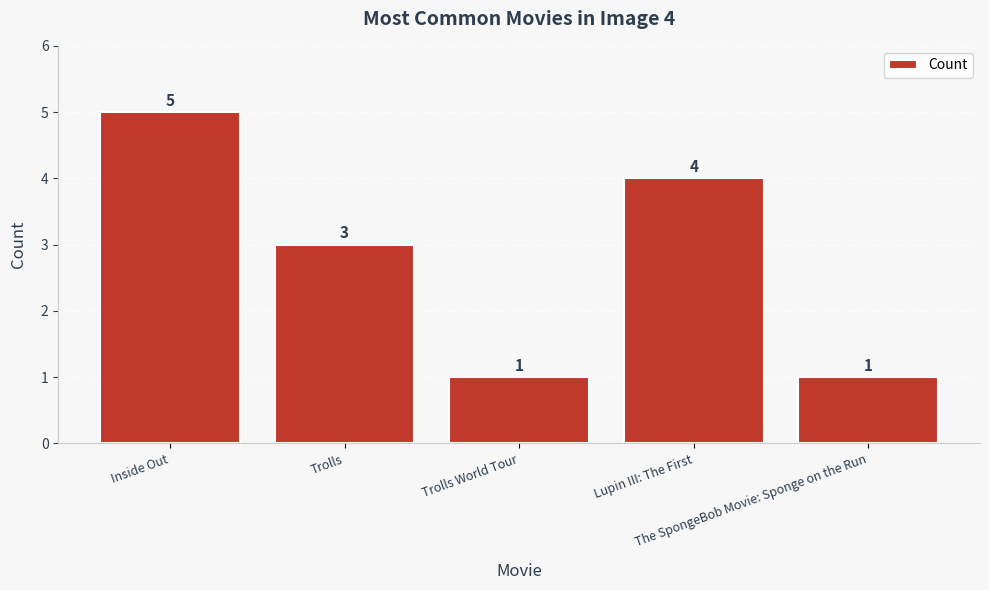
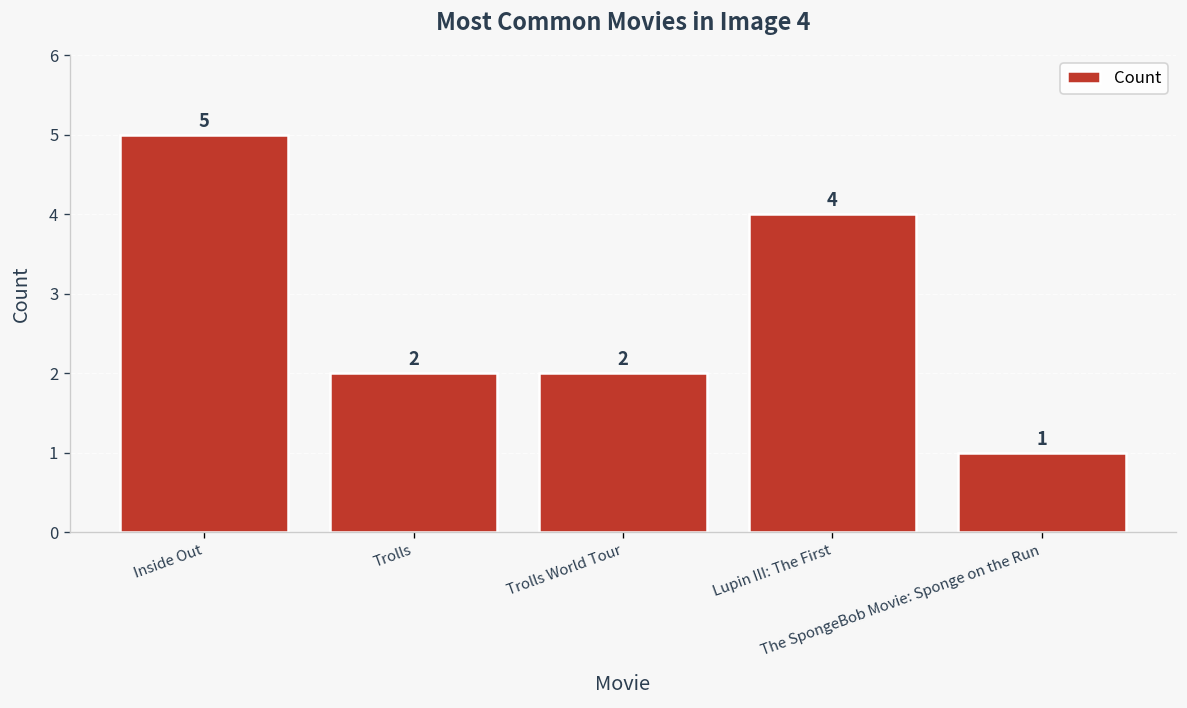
  {
    "Inside Out": 5,
-   "Trolls": 3,
-   "Trolls World Tour": 1,
+   "Trolls": 2,
+   "Trolls World Tour": 2,
    "Lupin III: The First": 4,
    "The SpongeBob Movie: Sponge on the Run": 1
  }
